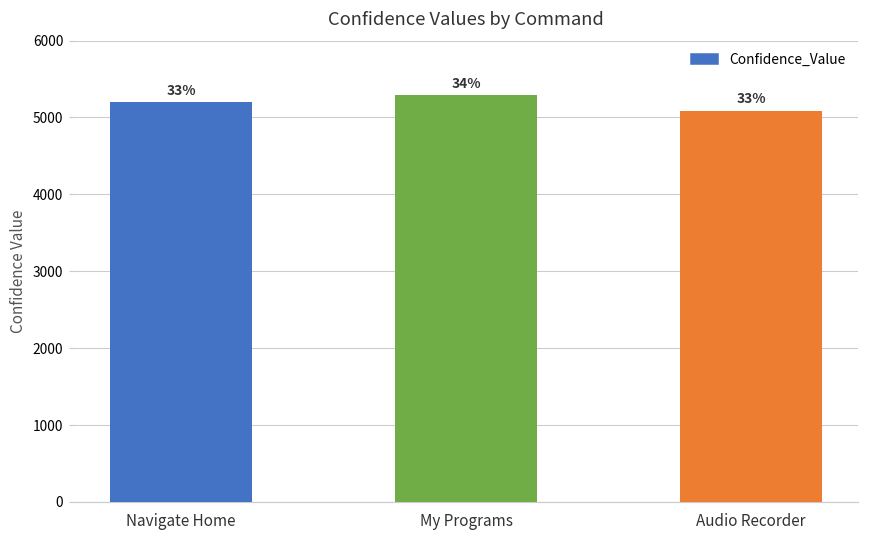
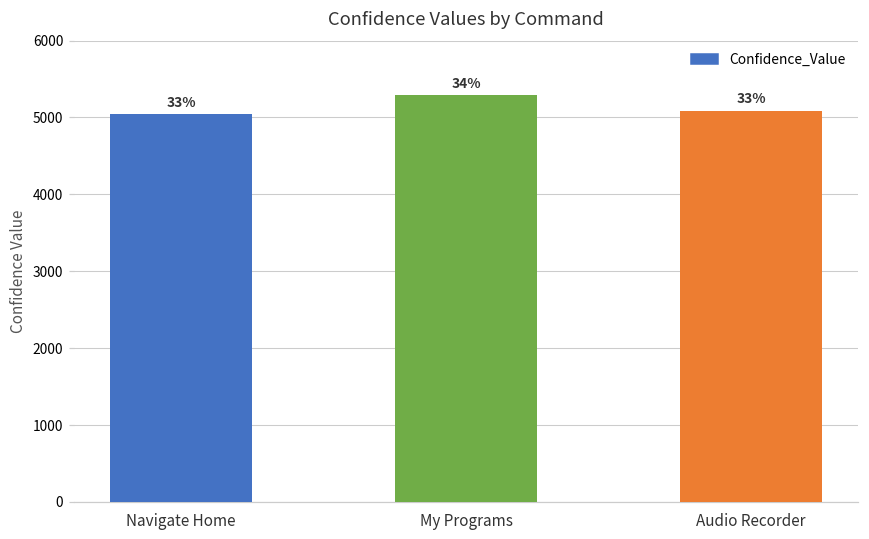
  {
-   "Navigate Home": 5200
+   "Navigate Home": 5000
  }
